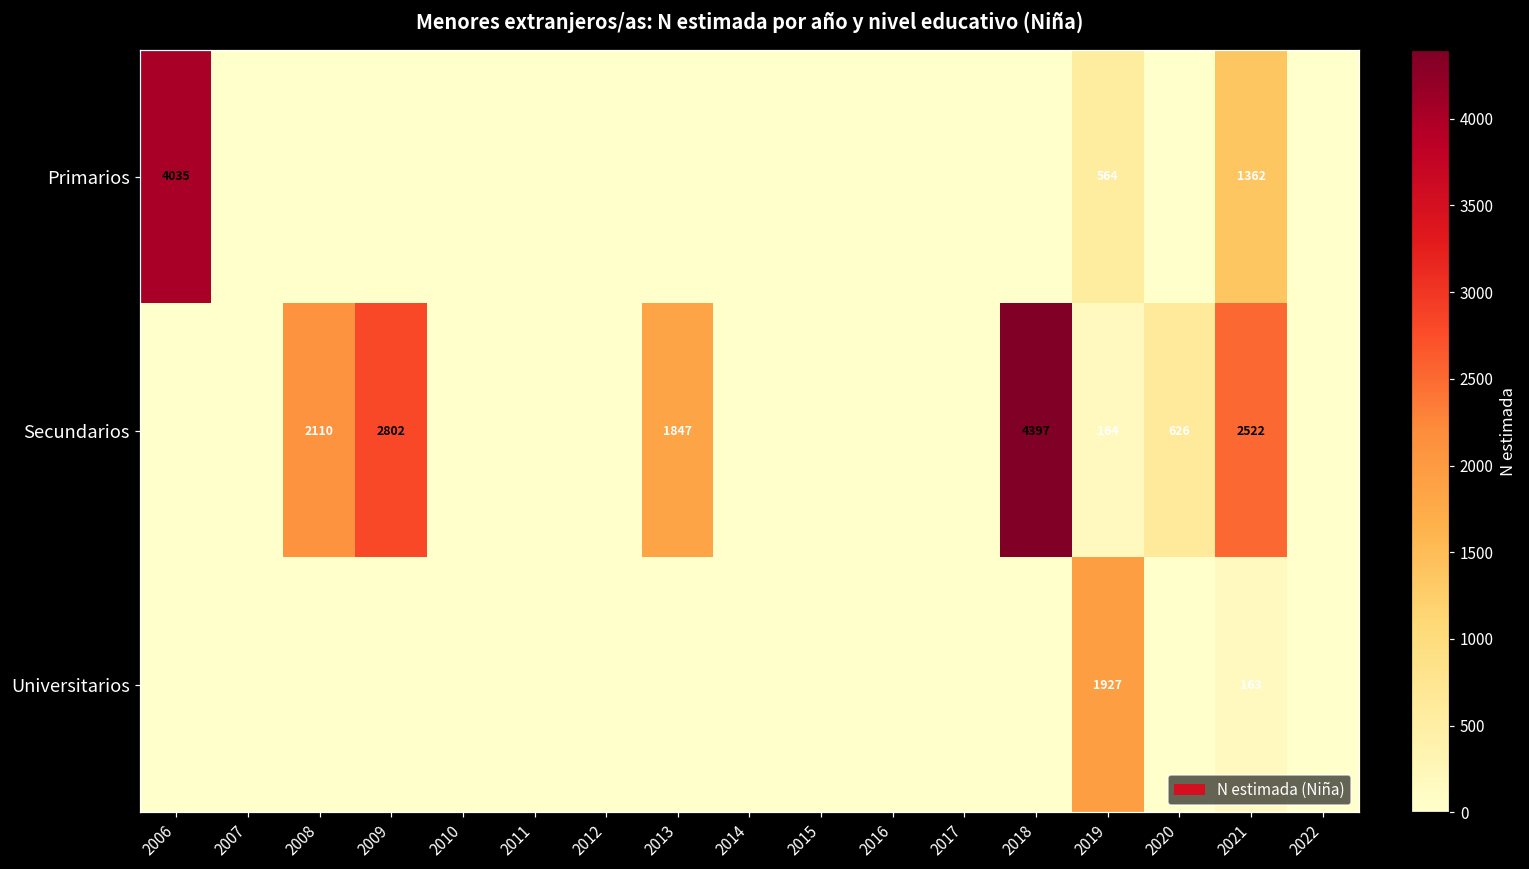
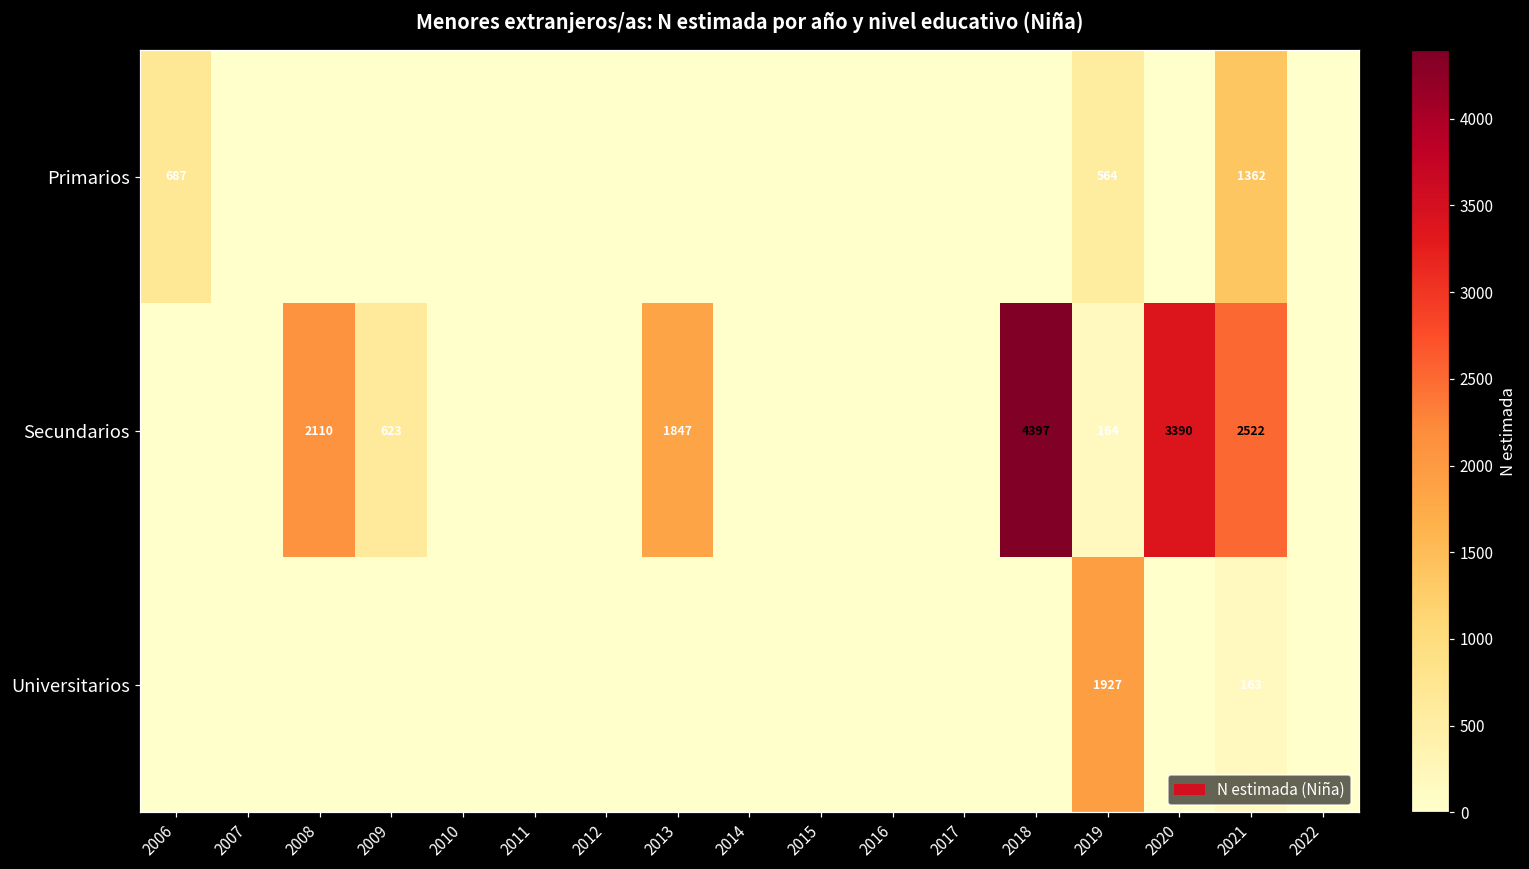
  {
    "Primarios": {
-     "2006": 4035,
+     "2006": 687,
      "2019": 564,
      "2021": 1362
    },
    "Secundarios": {
      "2008": 2110,
-     "2009": 2802,
+     "2009": 623,
      "2013": 1847,
      "2018": 4397,
      "2019": 164,
-     "2020": 626,
+     "2020": 3390,
      "2021": 2522
    },
    "Universitarios": {
      "2019": 1927,
      "2021": 163
    }
  }
